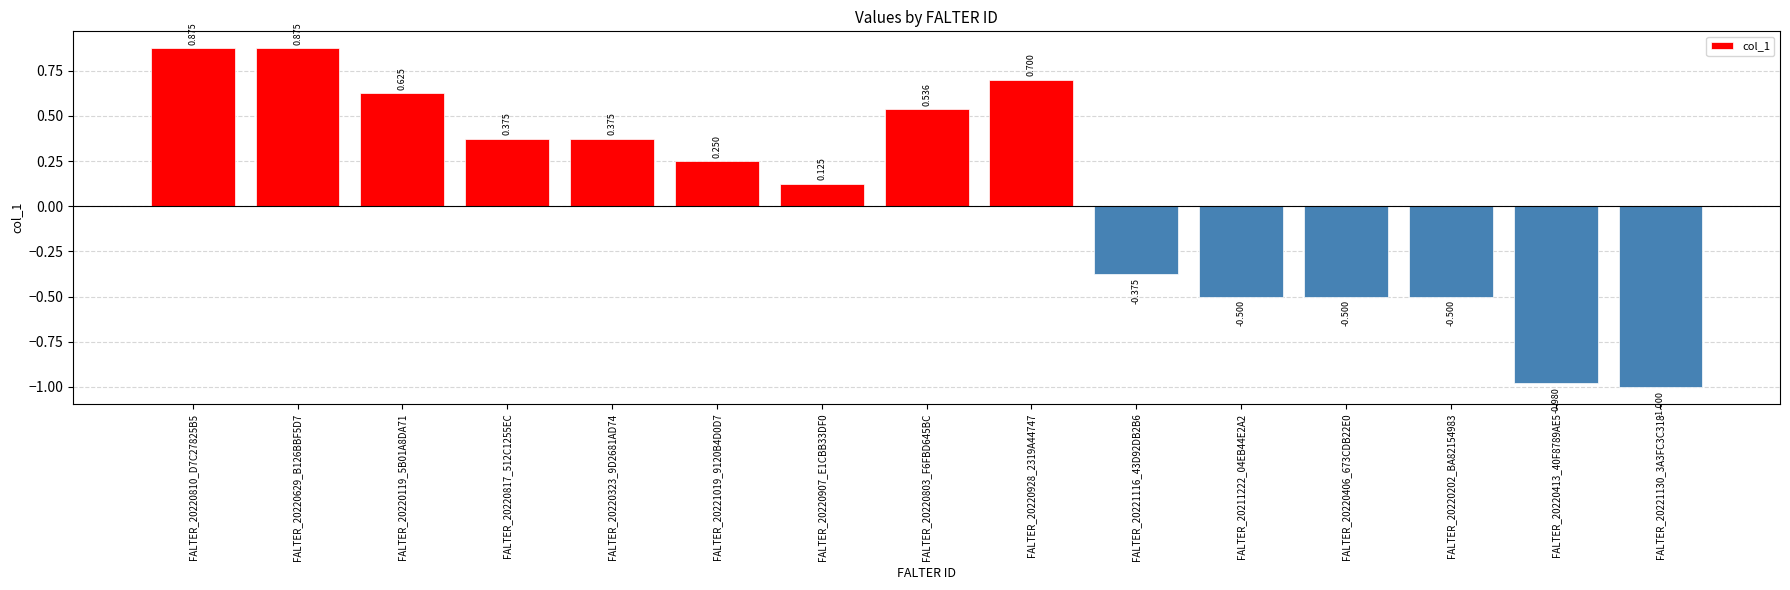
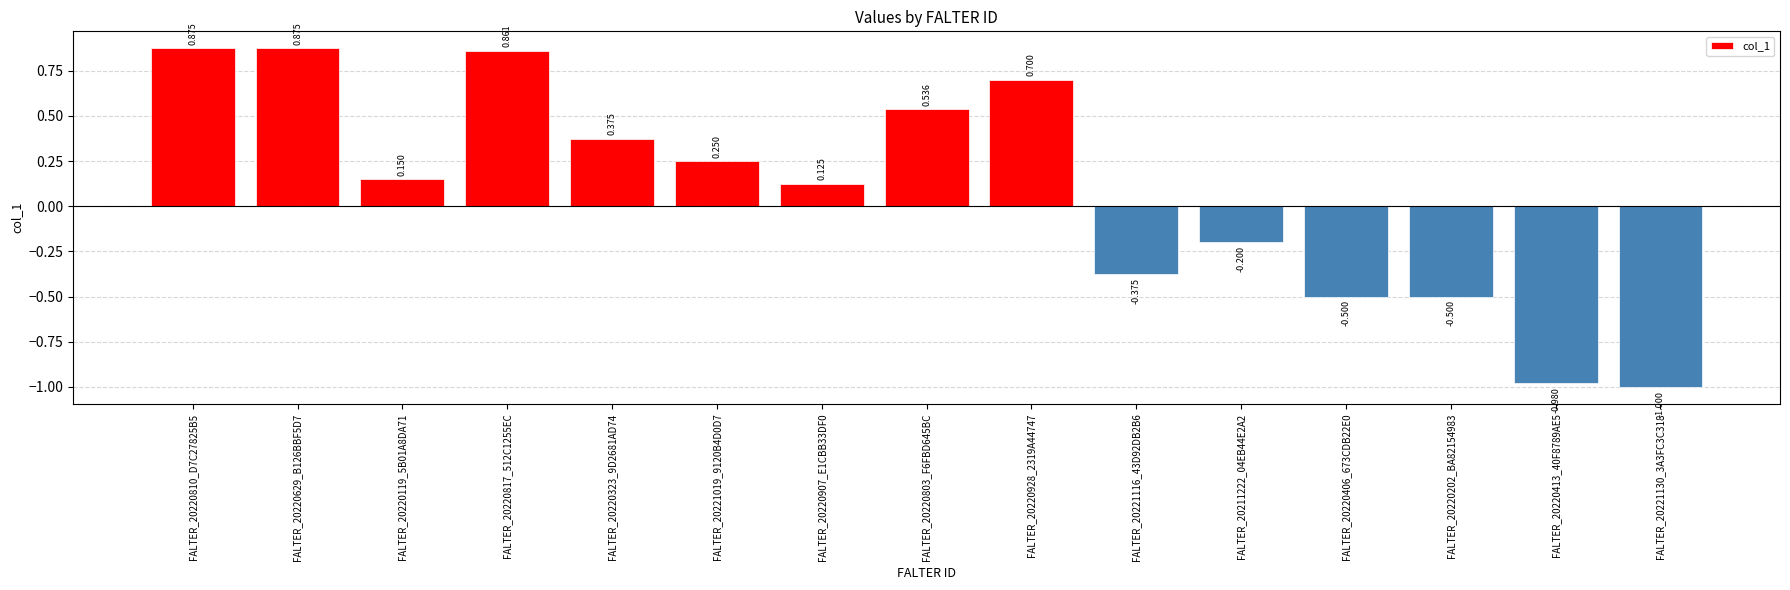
  {
    "FALTER_20220810_D7C27825B5": 0.875,
    "FALTER_20220629_B126BBF5D7": 0.875,
-   "FALTER_20220119_5B01A8DA71": 0.625,
-   "FALTER_20220817_512C1255EC": 0.375,
+   "FALTER_20220119_5B01A8DA71": 0.150,
+   "FALTER_20220817_512C1255EC": 0.861,
    "FALTER_20220323_9D2681AD74": 0.375,
    "FALTER_20221019_9120B4D0D7": 0.250,
    "FALTER_20220907_E1CBB33DF0": 0.125,
    "FALTER_20220803_F6FBD645BC": 0.536,
    "FALTER_20220928_2319A44747": 0.700,
    "FALTER_20221116_43D92DB2B6": -0.375,
-   "FALTER_20211222_04EB44E2A2": -0.500,
+   "FALTER_20211222_04EB44E2A2": -0.200,
    "FALTER_20220406_673CDB22E0": -0.500,
    "FALTER_20220202_BA82154983": -0.500,
    "FALTER_20220413_40F8789AE5": -0.980,
    "FALTER_20221130_3A3FC3C318": -1.000
  }
